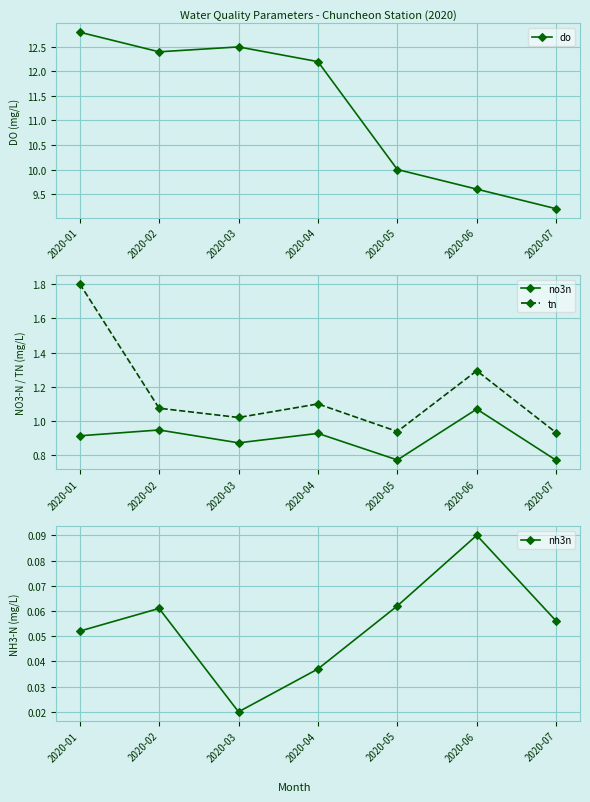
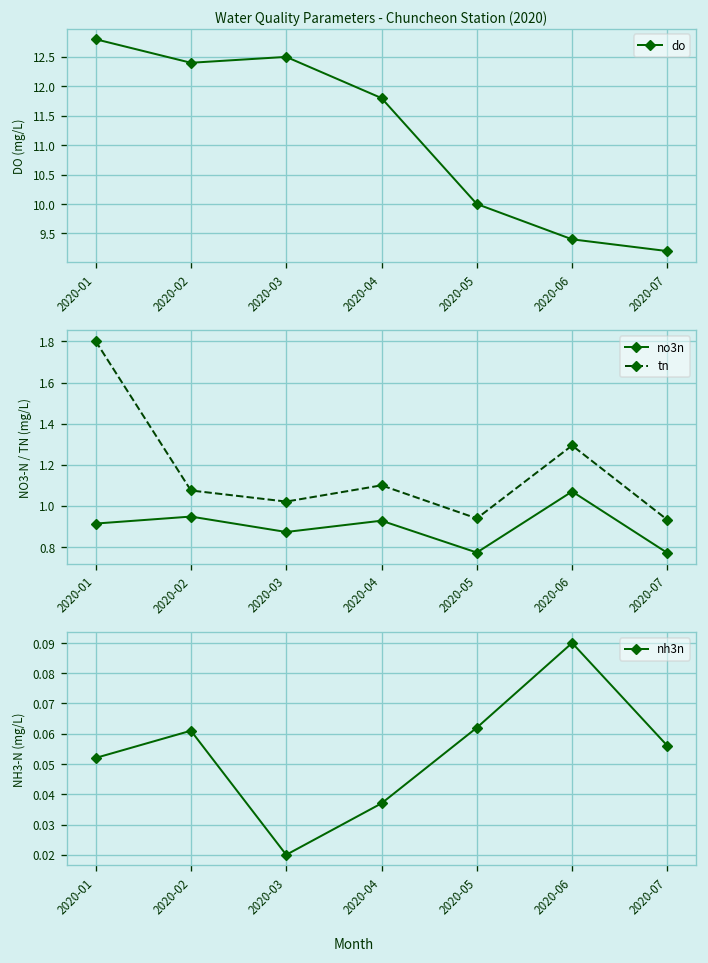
  {
    "Water Quality Parameters - Chuncheon Station (2020)": {
      "2020-01": 12.8,
      "2020-02": 12.4,
      "2020-03": 12.5,
-     "2020-04": 12.2,
+     "2020-04": 11.8,
      "2020-05": 10.0,
-     "2020-06": 9.6,
+     "2020-06": 9.4,
      "2020-07": 9.2
    }
  }
